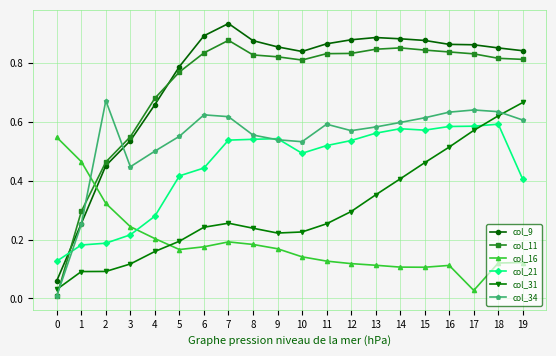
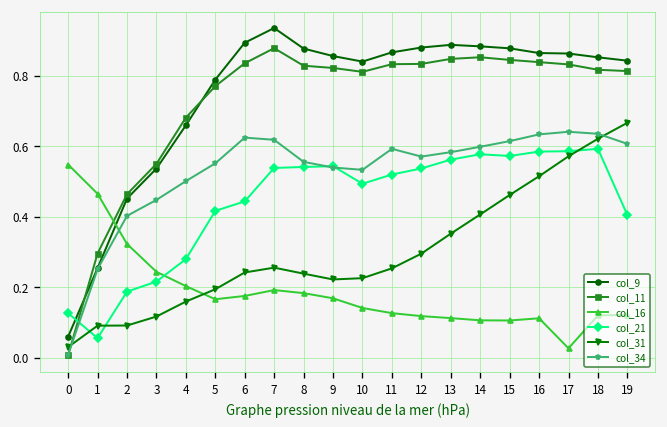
  {
    "col_16": {
      "0": 0.55,
      "1": 0.47,
      "2": 0.32,
      "3": 0.24,
      "4": 0.20,
      "5": 0.17,
      "6": 0.18,
      "7": 0.19,
      "8": 0.18,
      "9": 0.17,
      "10": 0.14,
      "11": 0.13,
      "12": 0.12,
      "13": 0.11,
      "14": 0.11,
      "15": 0.11,
      "16": 0.11,
      "17": 0.03
    },
    "col_21": {
      "0": 0.13,
-     "1": 0.18,
+     "1": 0.06,
      "2": 0.19,
      "3": 0.22,
      "4": 0.28,
      "5": 0.42,
      "6": 0.44,
      "7": 0.54,
      "8": 0.54,
      "10": 0.49,
      "11": 0.52,
      "12": 0.54,
      "13": 0.56,
      "14": 0.58,
      "15": 0.57,
      "16": 0.58,
      "17": 0.59,
      "18": 0.59,
      "19": 0.40
    },
    "col_34": {
-     "2": 0.67,
+     "2": 0.40,
      "3": 0.45,
      "4": 0.50,
      "5": 0.55,
      "6": 0.62,
      "7": 0.62,
      "8": 0.56,
      "10": 0.53,
      "11": 0.59,
      "12": 0.57,
      "13": 0.58,
      "14": 0.60,
      "15": 0.61,
      "16": 0.63,
      "17": 0.64,
      "18": 0.64,
      "19": 0.61
    }
  }
